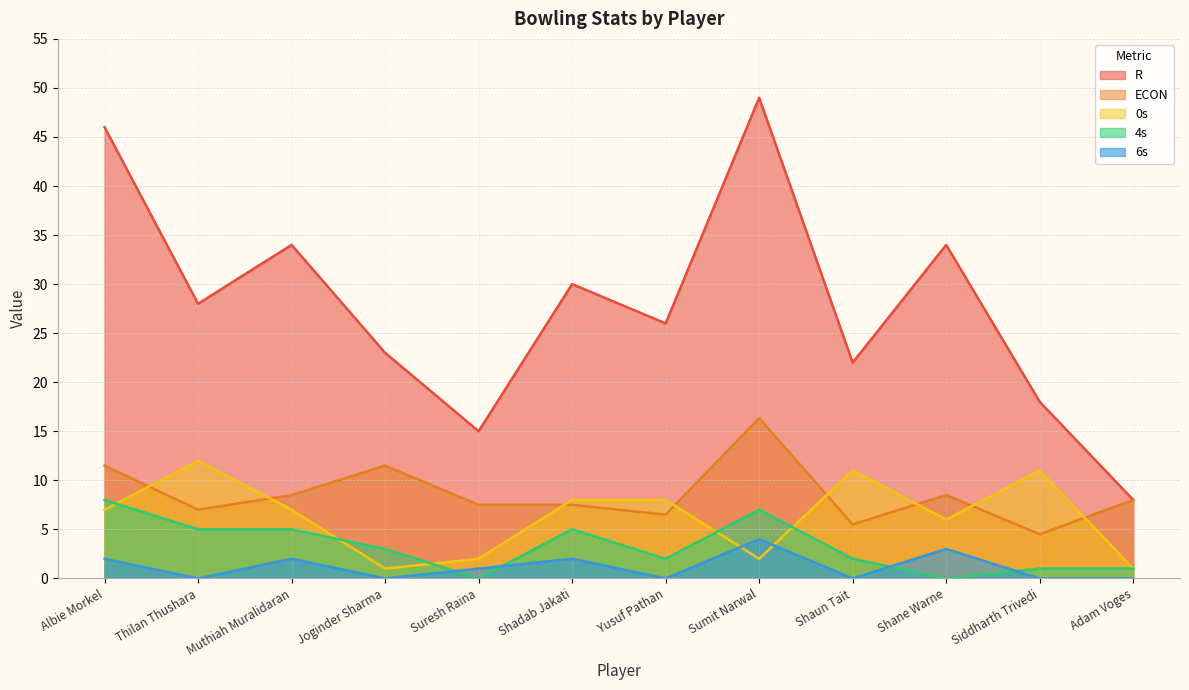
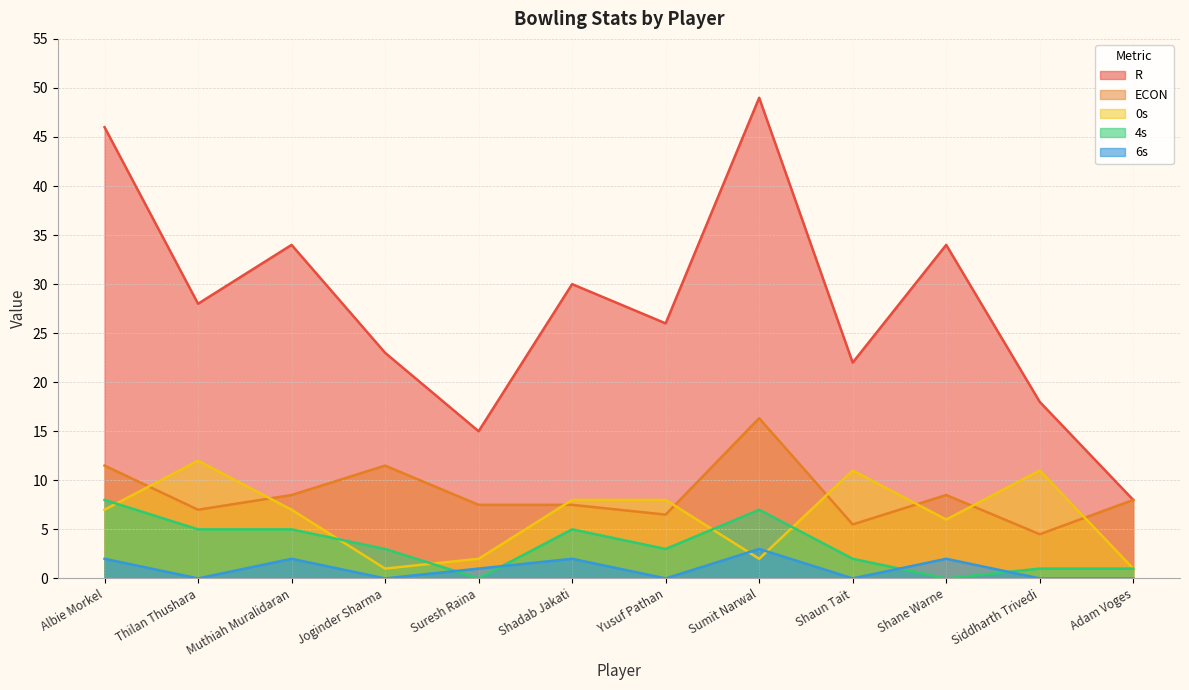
  {
    "4s": {
      "Albie Morkel": 8,
      "Thilan Thushara": 5,
      "Muthiah Muralidaran": 5,
      "Joginder Sharma": 3,
      "Suresh Raina": 0,
      "Shadab Jakati": 5,
-     "Yusuf Pathan": 2,
+     "Yusuf Pathan": 3,
      "Sumit Narwal": 7,
      "Shaun Tait": 2,
      "Shane Warne": 0,
      "Siddharth Trivedi": 1
    },
    "6s": {
      "Albie Morkel": 2,
      "Thilan Thushara": 0,
      "Muthiah Muralidaran": 2,
      "Joginder Sharma": 0,
      "Suresh Raina": 1,
      "Shadab Jakati": 2,
      "Yusuf Pathan": 0,
-     "Sumit Narwal": 4,
+     "Sumit Narwal": 3,
      "Shaun Tait": 0,
-     "Shane Warne": 3,
+     "Shane Warne": 2,
      "Siddharth Trivedi": 0,
      "Adam Voges": 0
    }
  }
